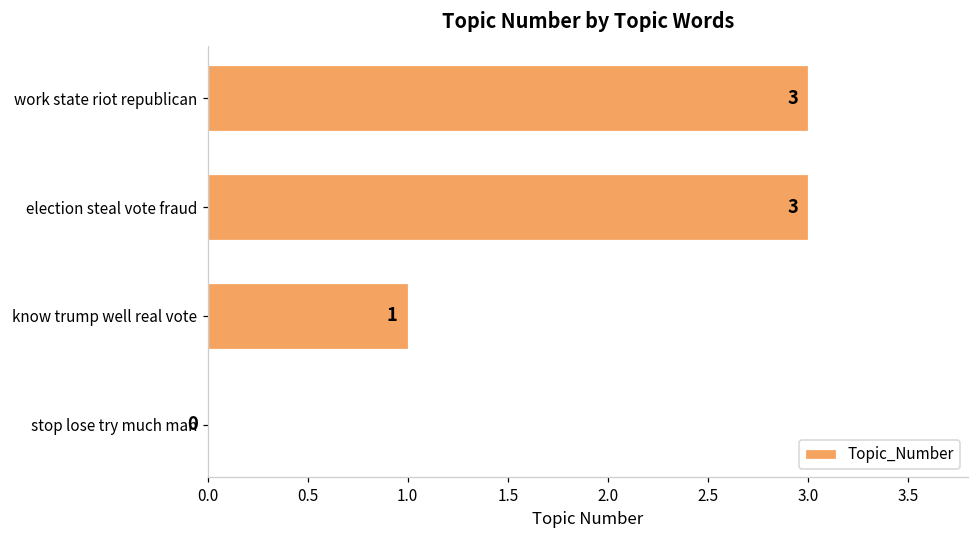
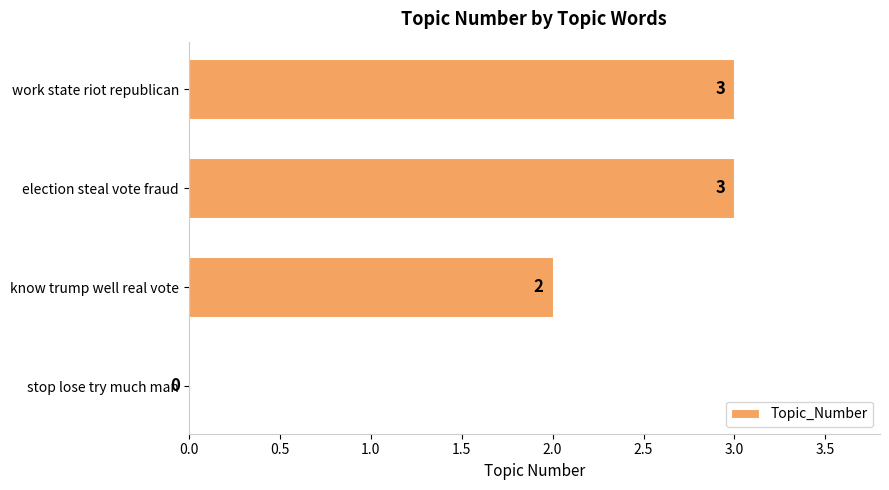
  {
    "work state riot republican": 3,
    "election steal vote fraud": 3,
-   "know trump well real vote": 1,
+   "know trump well real vote": 2,
    "stop lose try much man": 0
  }
